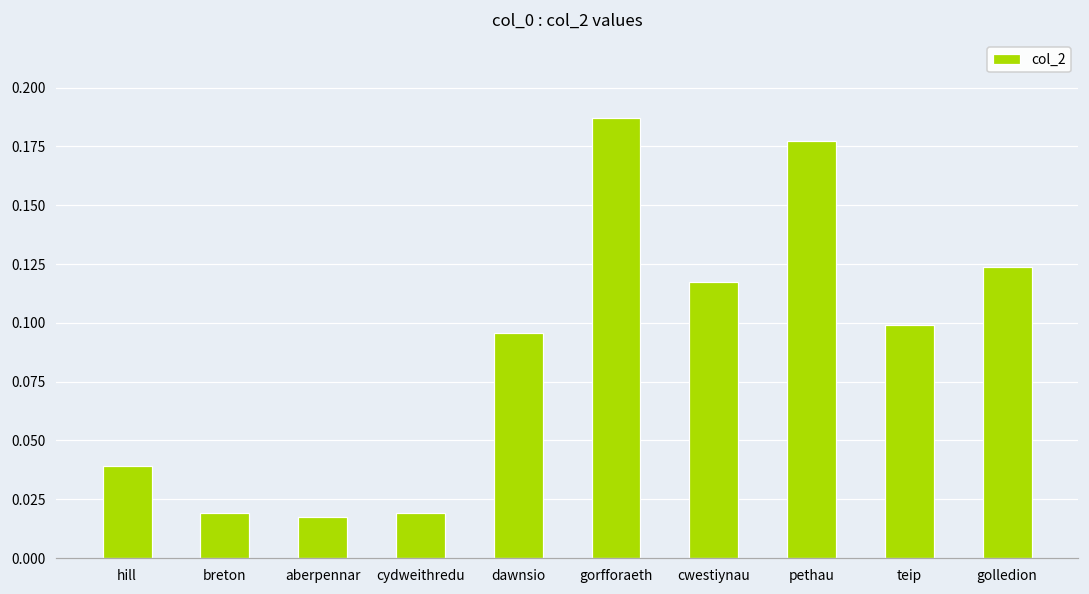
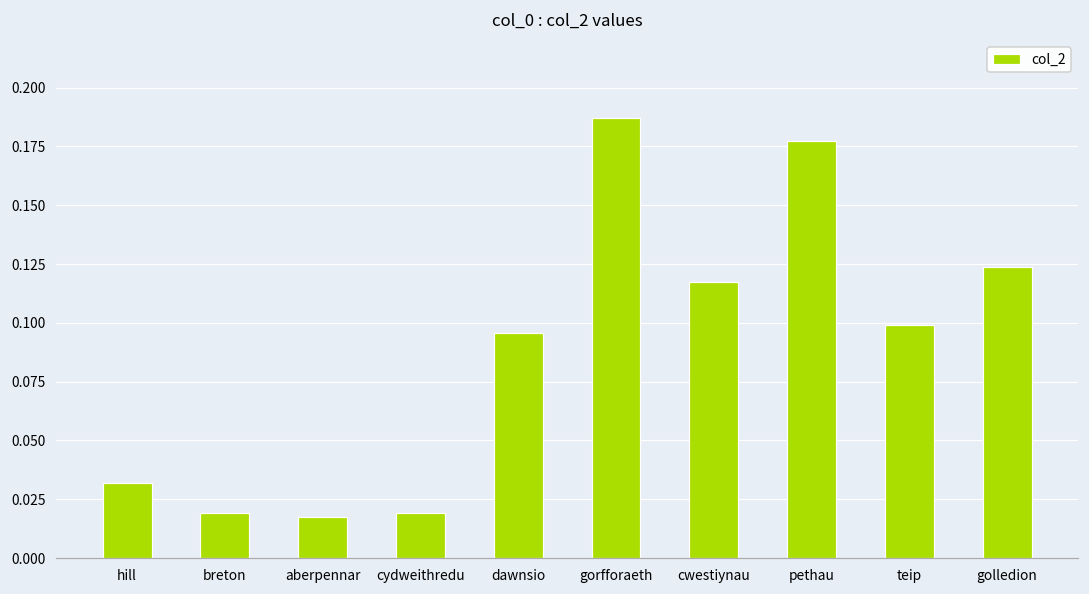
  {
-   "hill": 0.039,
+   "hill": 0.032,
    "breton": 0.019,
    "aberpennar": 0.017,
    "cydweithredu": 0.019,
    "dawnsio": 0.096,
    "gorfforaeth": 0.187,
    "cwestiynau": 0.117,
    "pethau": 0.177,
    "teip": 0.099,
    "golledion": 0.124
  }
